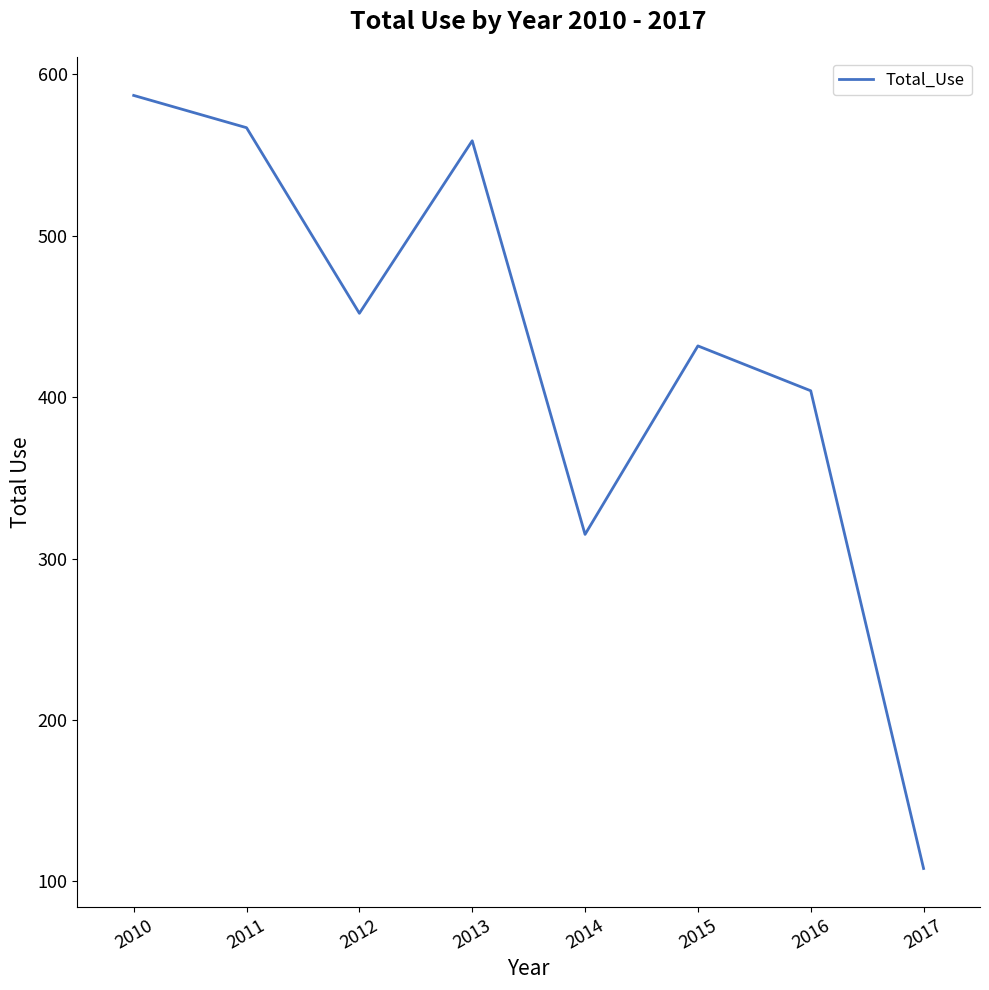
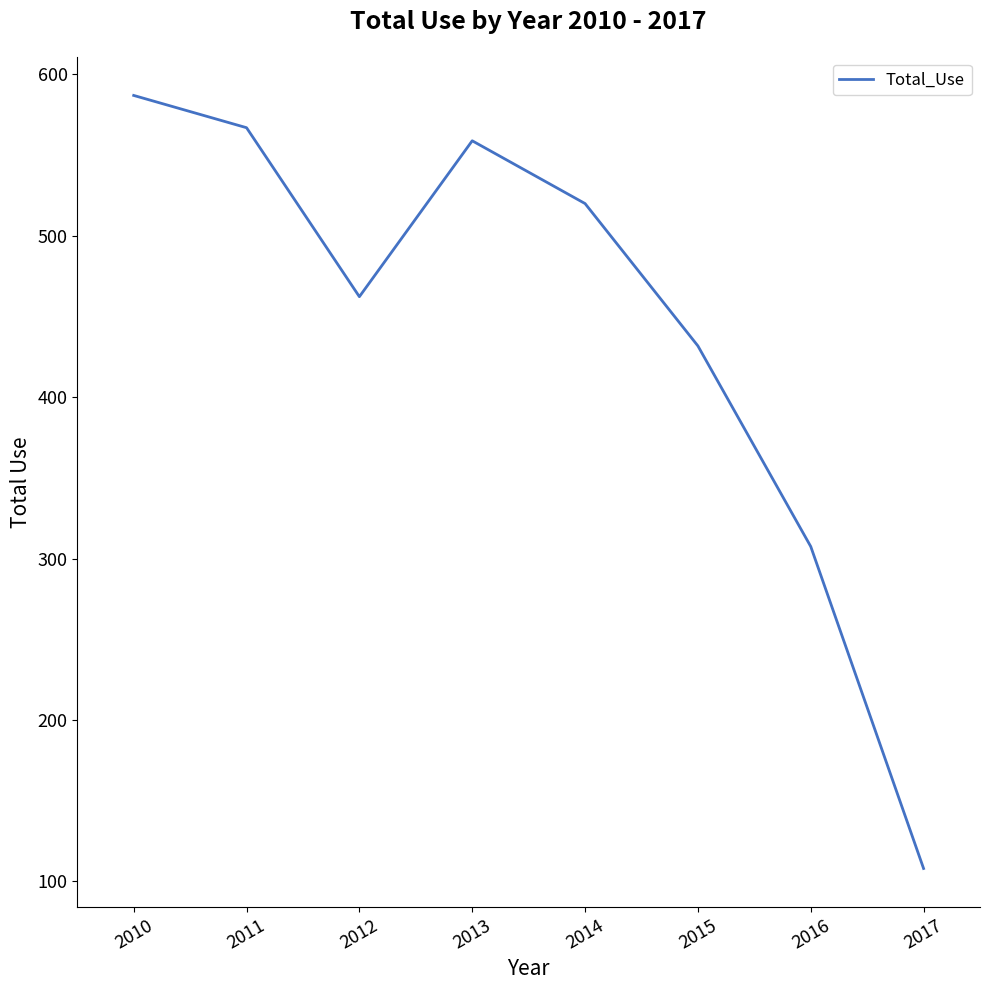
  {
    "2010": 587,
    "2011": 567,
-   "2012": 452,
+   "2012": 462,
    "2013": 559,
-   "2014": 315,
+   "2014": 520,
    "2015": 432,
-   "2016": 404,
+   "2016": 308,
    "2017": 108
  }
